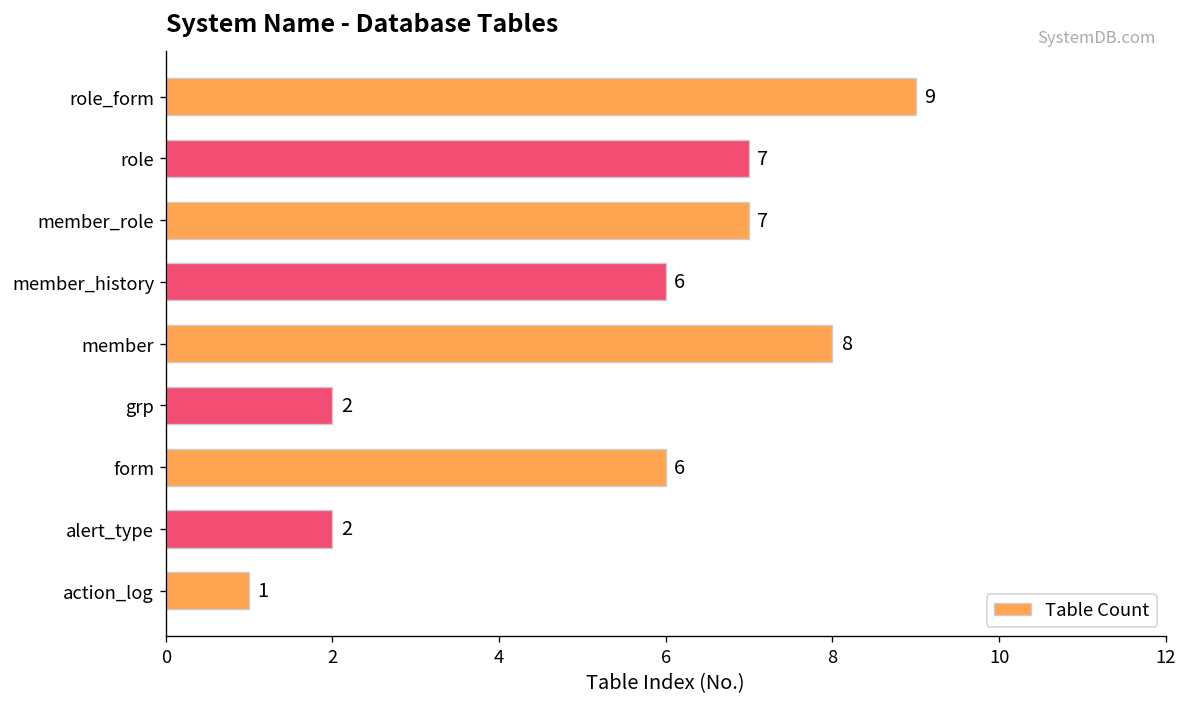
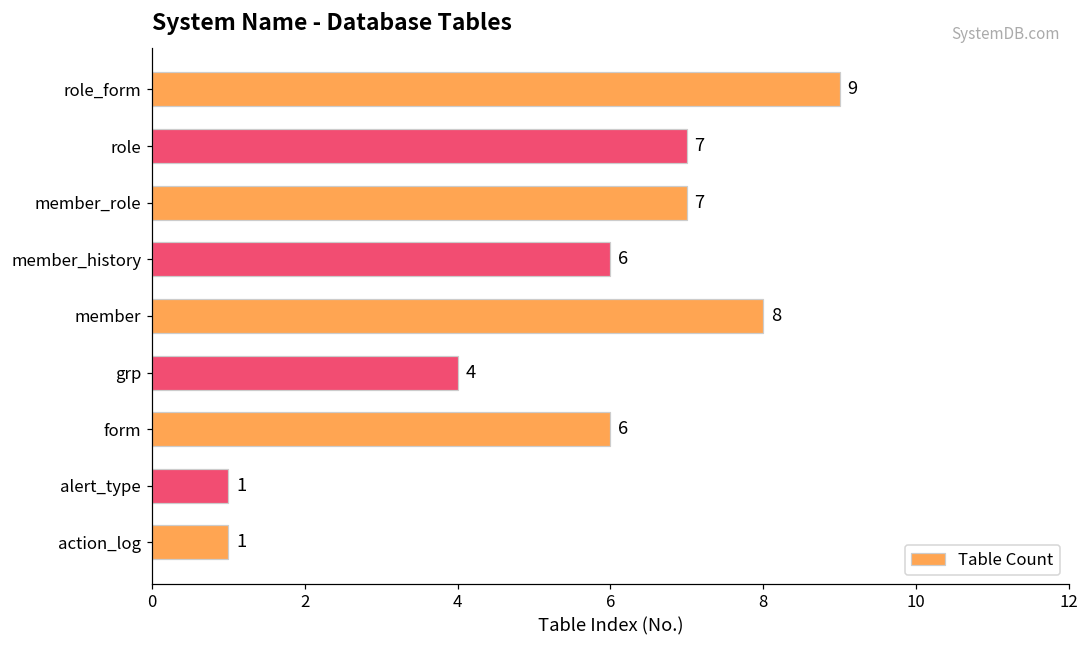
  {
    "role_form": 9,
    "role": 7,
    "member_role": 7,
    "member_history": 6,
    "member": 8,
-   "grp": 2,
+   "grp": 4,
    "form": 6,
-   "alert_type": 2,
+   "alert_type": 1,
    "action_log": 1
  }
